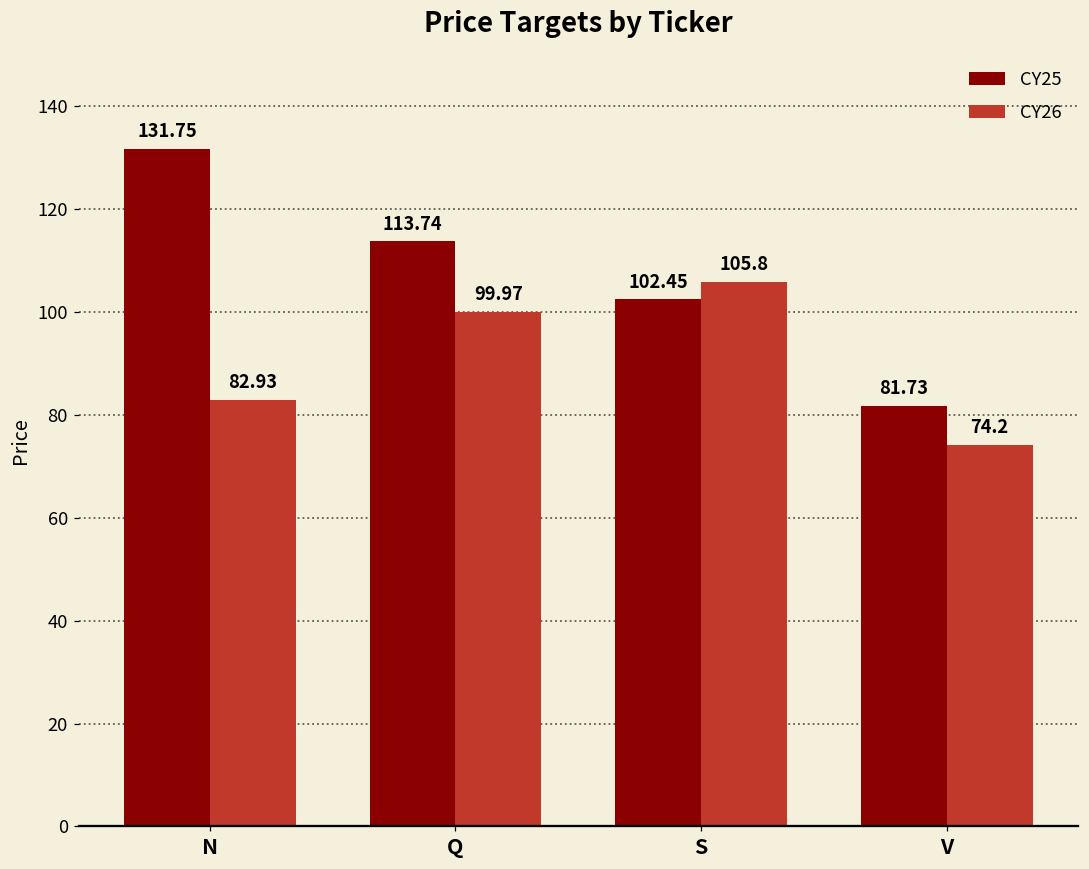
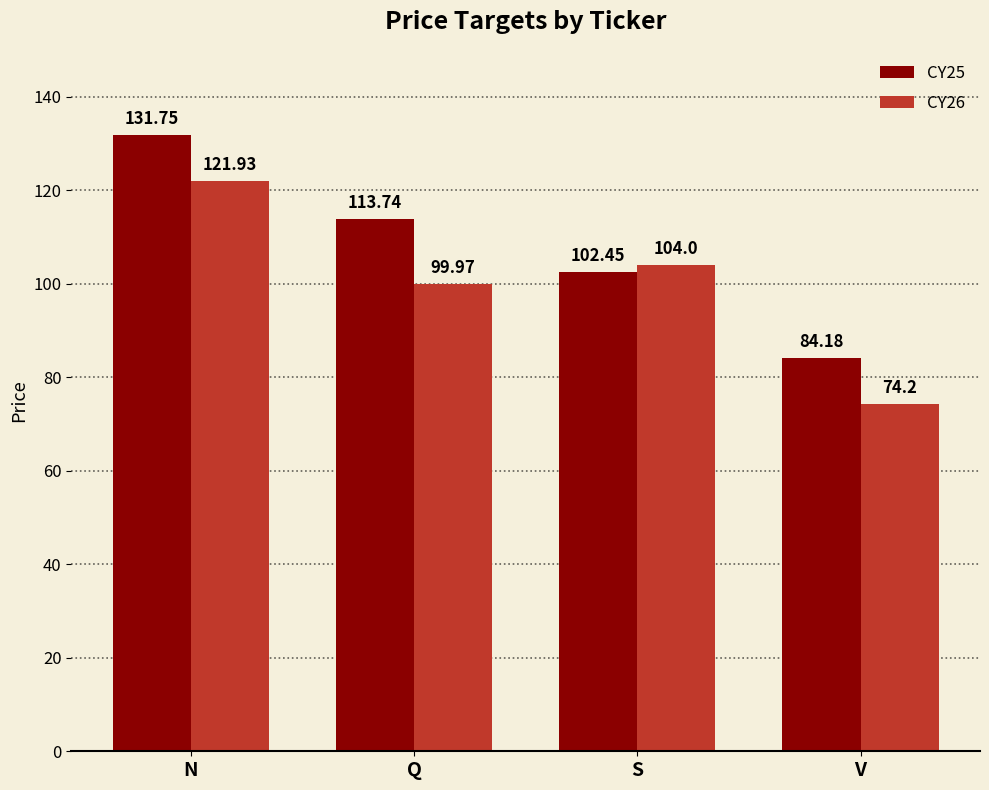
  {
    "CY25": {
      "N": 131.75,
      "Q": 113.74,
      "S": 102.45,
-     "V": 81.73
+     "V": 84.18
    },
    "CY26": {
-     "N": 82.93,
+     "N": 121.93,
      "Q": 99.97,
-     "S": 105.8,
+     "S": 104.0,
      "V": 74.2
    }
  }
